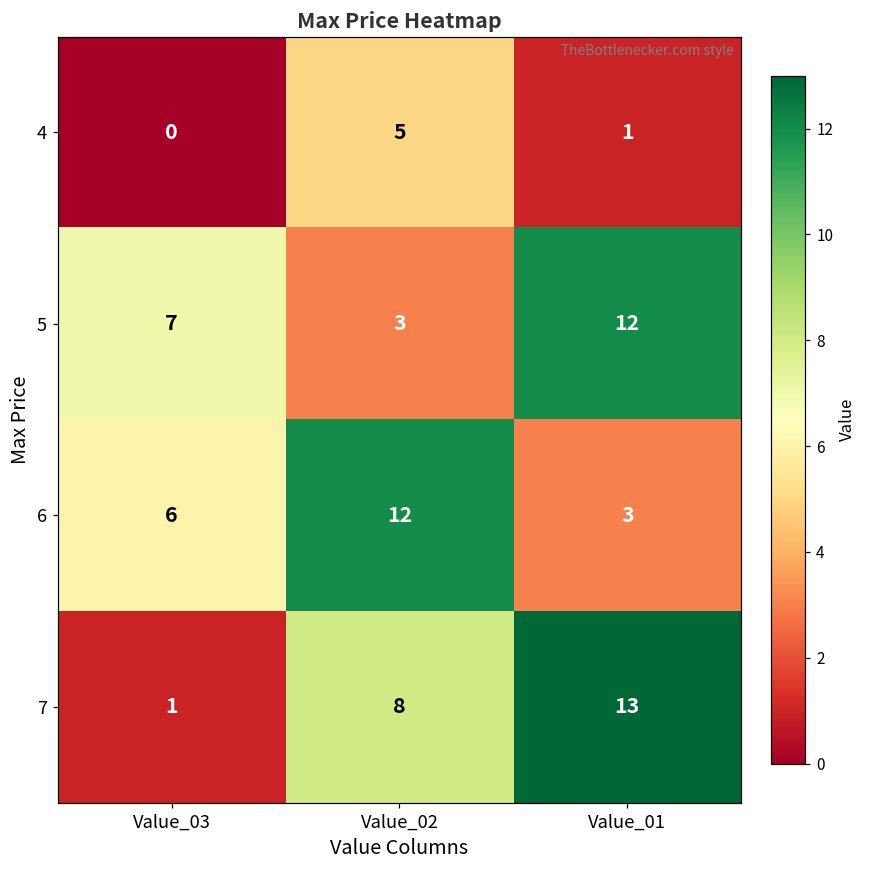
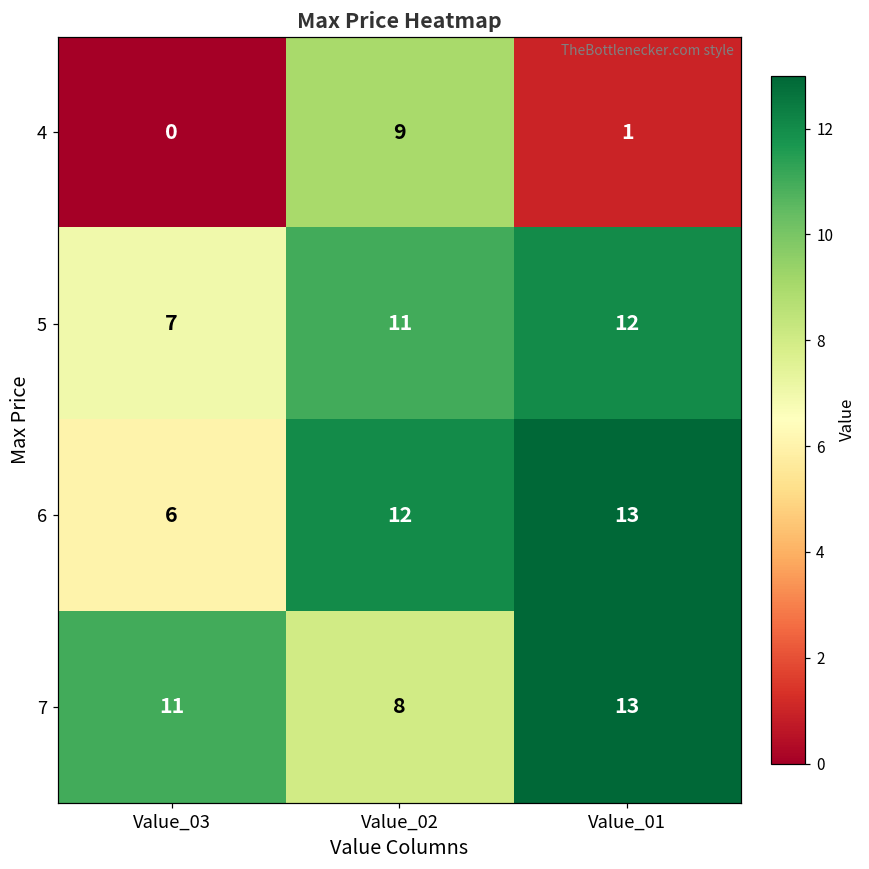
  {
    "4": {
      "Value_03": 0,
-     "Value_02": 5
+     "Value_02": 9
    },
    "5": {
      "Value_03": 7,
-     "Value_02": 3,
+     "Value_02": 11,
      "Value_01": 12
    },
    "6": {
      "Value_03": 6,
      "Value_02": 12,
-     "Value_01": 3
+     "Value_01": 13
    },
    "7": {
-     "Value_03": 1,
+     "Value_03": 11,
      "Value_02": 8,
      "Value_01": 13
    }
  }
